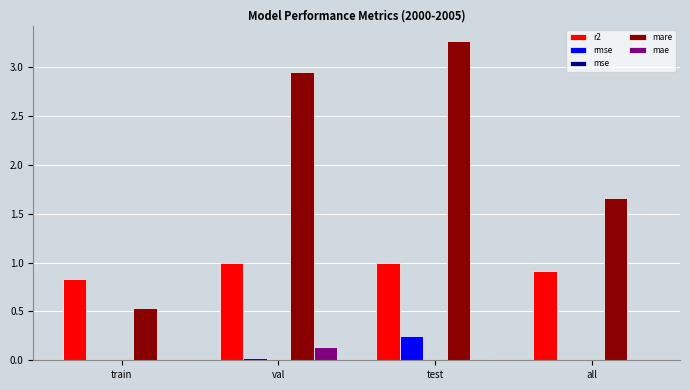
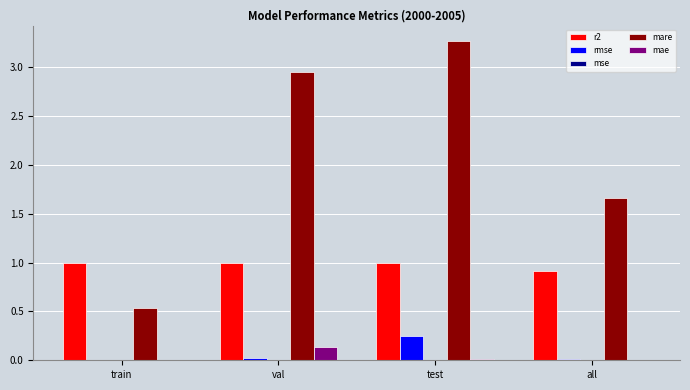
  {
    "r2": {
-     "train": 0.8,
+     "train": 1.0,
      "val": 1.0,
      "test": 1.0,
      "all": 0.9
    },
    "rmse": {
      "test": 0.2
    },
    "mare": {
      "train": 0.5,
      "val": 2.9,
      "test": 3.3,
      "all": 1.7
    },
    "mae": {
      "val": 0.1
    }
  }
